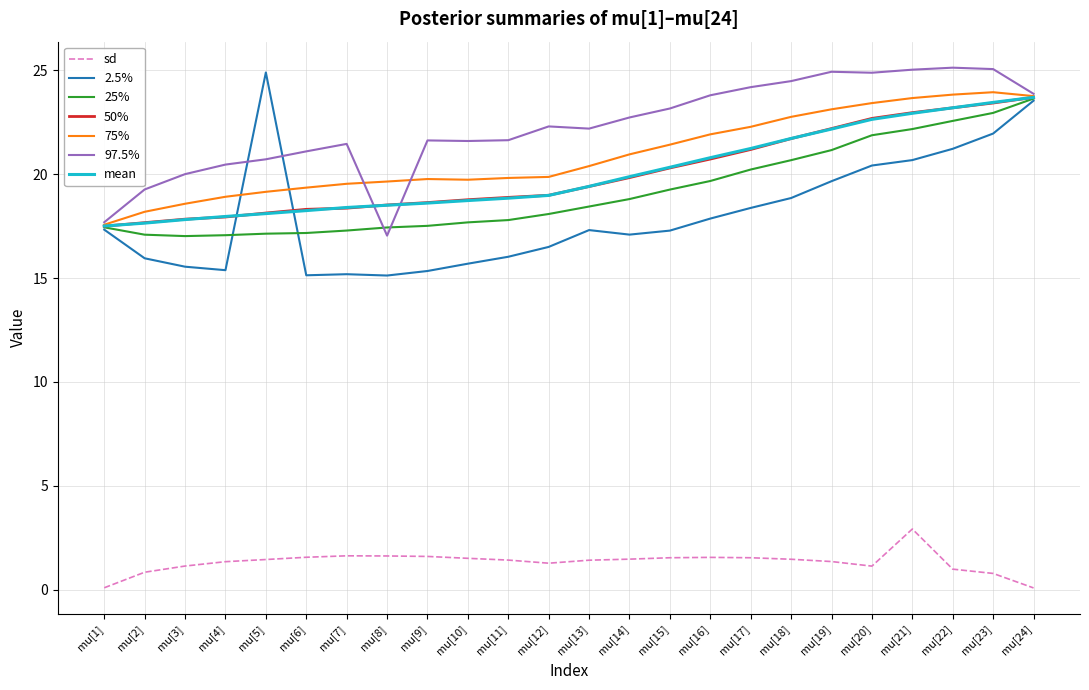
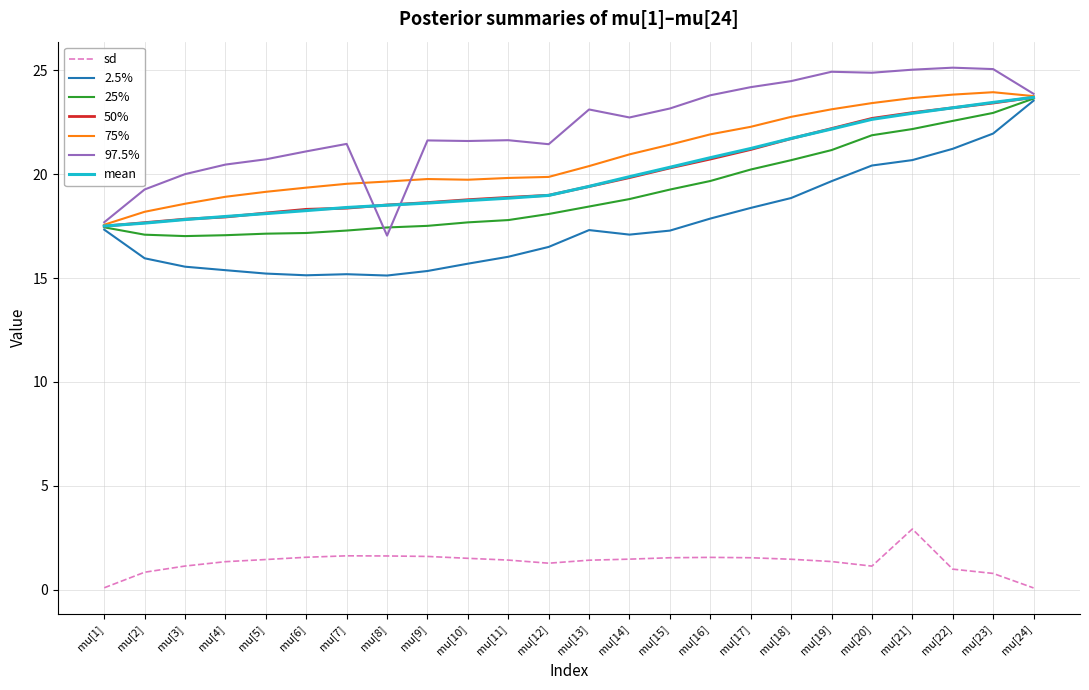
  {
    "sd": {
      "mu[1]": 0.1,
      "mu[2]": 0.8,
      "mu[3]": 1.1,
      "mu[4]": 1.3,
      "mu[5]": 1.5,
      "mu[6]": 1.6,
      "mu[7]": 1.6,
      "mu[8]": 1.6,
      "mu[9]": 1.6,
      "mu[10]": 1.5,
      "mu[11]": 1.4,
      "mu[12]": 1.3,
      "mu[13]": 1.4,
      "mu[14]": 1.5,
      "mu[15]": 1.5,
      "mu[16]": 1.6,
      "mu[17]": 1.5,
      "mu[18]": 1.5,
      "mu[19]": 1.4,
      "mu[20]": 1.1,
      "mu[21]": 2.9,
      "mu[22]": 1.0,
      "mu[23]": 0.8,
      "mu[24]": 0.1
    },
    "2.5%": {
      "mu[2]": 16.0,
      "mu[3]": 15.5,
      "mu[4]": 15.4,
-     "mu[5]": 24.9,
+     "mu[5]": 15.2,
      "mu[6]": 15.1,
      "mu[7]": 15.2,
      "mu[8]": 15.1,
      "mu[9]": 15.3,
      "mu[10]": 15.7,
      "mu[11]": 16.0,
      "mu[12]": 16.5,
      "mu[13]": 17.3,
      "mu[14]": 17.1,
      "mu[15]": 17.3,
      "mu[16]": 17.9,
      "mu[17]": 18.4,
      "mu[18]": 18.9,
      "mu[19]": 19.7,
      "mu[20]": 20.4,
      "mu[21]": 20.7,
      "mu[22]": 21.2,
      "mu[23]": 22.0
    },
    "25%": {
      "mu[2]": 17.1,
      "mu[3]": 17.0,
      "mu[4]": 17.1,
      "mu[5]": 17.1,
      "mu[6]": 17.2,
      "mu[7]": 17.3,
      "mu[8]": 17.4,
      "mu[9]": 17.5,
      "mu[10]": 17.7,
      "mu[11]": 17.8,
      "mu[12]": 18.1,
      "mu[13]": 18.4,
      "mu[14]": 18.8,
      "mu[15]": 19.3,
      "mu[16]": 19.7,
      "mu[17]": 20.2,
      "mu[18]": 20.7,
      "mu[19]": 21.2,
      "mu[20]": 21.9,
      "mu[21]": 22.2,
      "mu[22]": 22.6,
      "mu[23]": 22.9
    },
    "75%": {
      "mu[2]": 18.2,
      "mu[3]": 18.6,
      "mu[4]": 18.9,
      "mu[5]": 19.1,
      "mu[6]": 19.4,
      "mu[7]": 19.5,
      "mu[8]": 19.6,
      "mu[9]": 19.8,
      "mu[10]": 19.7,
      "mu[11]": 19.8,
      "mu[12]": 19.9,
      "mu[13]": 20.4,
      "mu[14]": 21.0,
      "mu[15]": 21.4,
      "mu[16]": 21.9,
      "mu[17]": 22.3,
      "mu[18]": 22.8,
      "mu[19]": 23.1,
      "mu[20]": 23.4,
      "mu[21]": 23.7,
      "mu[22]": 23.8,
      "mu[23]": 23.9
    },
    "97.5%": {
      "mu[2]": 19.3,
      "mu[3]": 20.0,
      "mu[4]": 20.5,
      "mu[5]": 20.7,
      "mu[6]": 21.1,
      "mu[7]": 21.5,
      "mu[8]": 17.0,
      "mu[9]": 21.6,
      "mu[10]": 21.6,
      "mu[11]": 21.6,
-     "mu[12]": 22.3,
-     "mu[13]": 22.2,
+     "mu[12]": 21.4,
+     "mu[13]": 23.1,
      "mu[14]": 22.7,
      "mu[15]": 23.2,
      "mu[16]": 23.8,
      "mu[17]": 24.2,
      "mu[18]": 24.5,
      "mu[19]": 24.9,
      "mu[20]": 24.9,
      "mu[21]": 25.0,
      "mu[22]": 25.1,
      "mu[23]": 25.1
    }
  }
